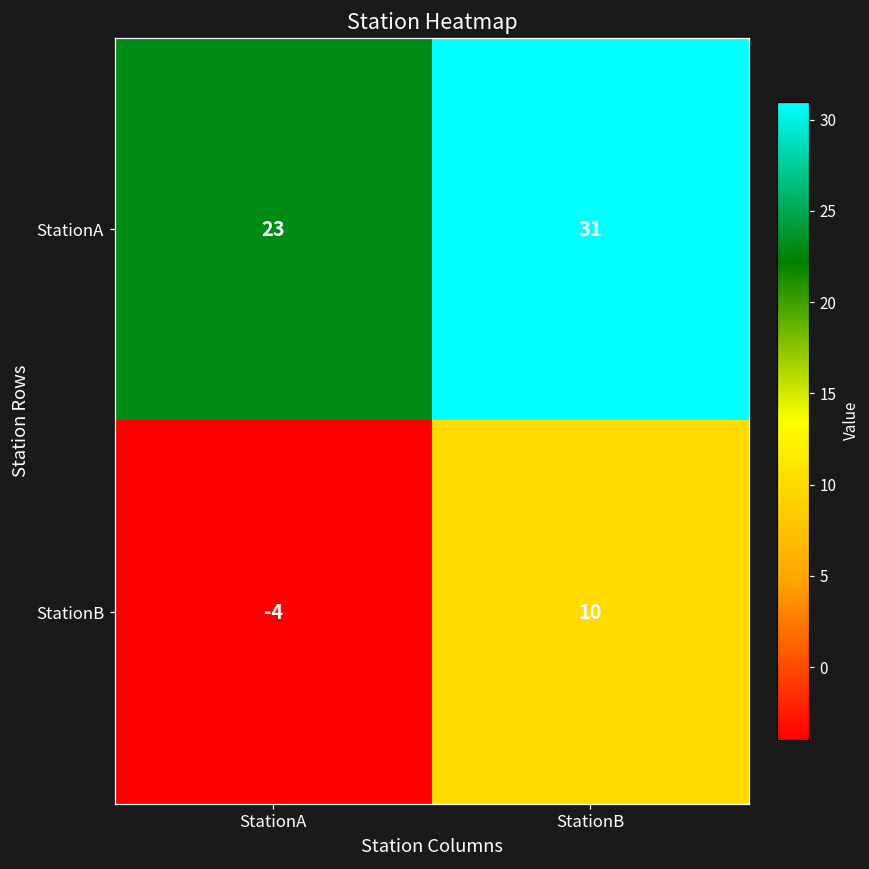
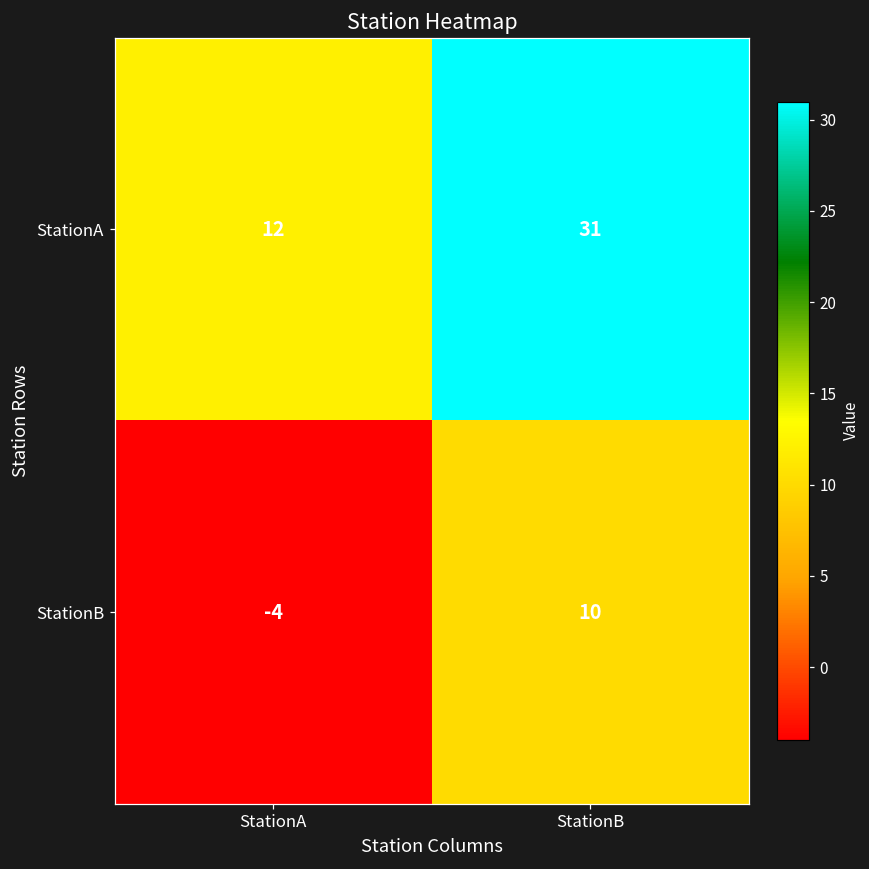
  {
    "StationA": {
-     "StationA": 23,
+     "StationA": 12,
      "StationB": 31
    },
    "StationB": {
      "StationA": -4,
      "StationB": 10
    }
  }
